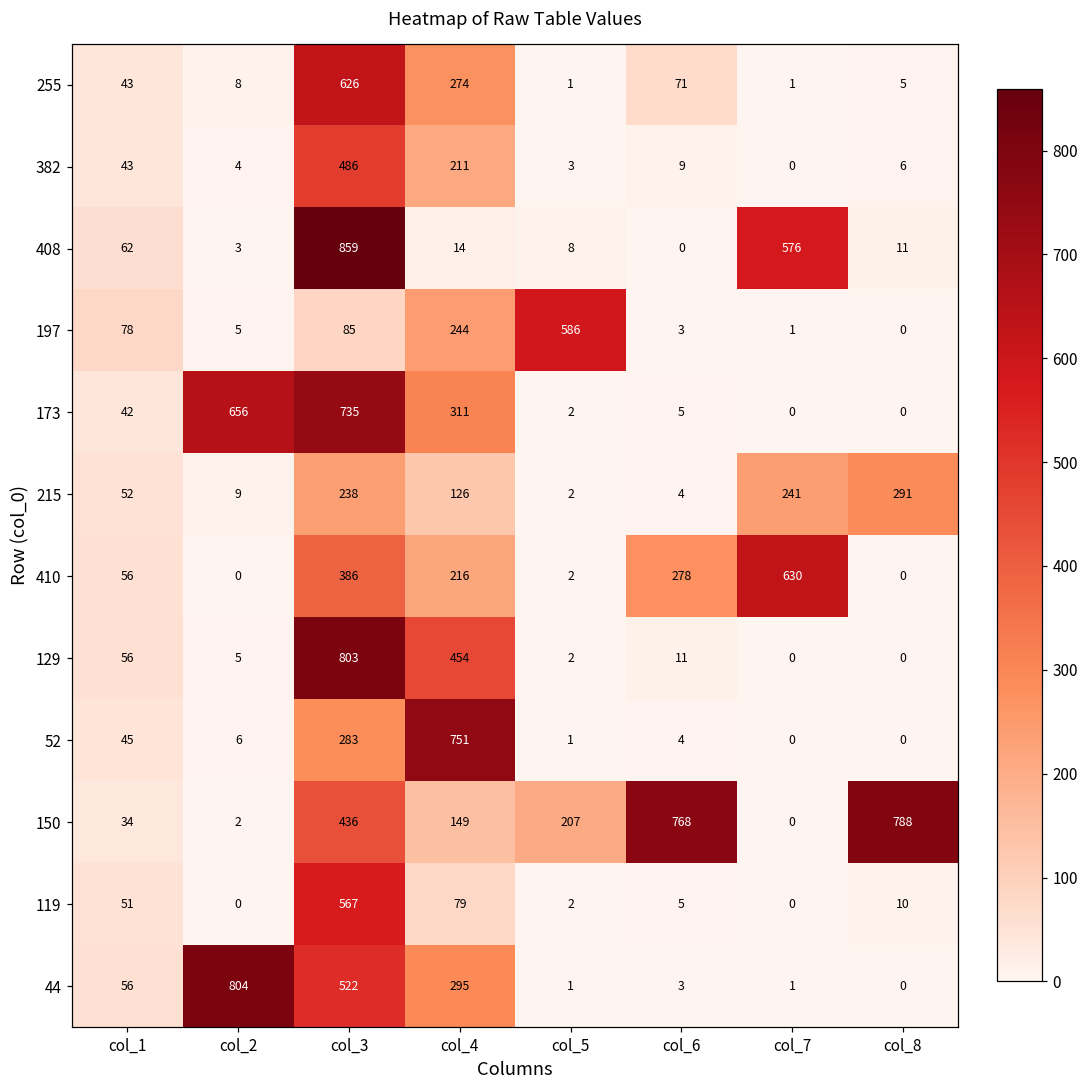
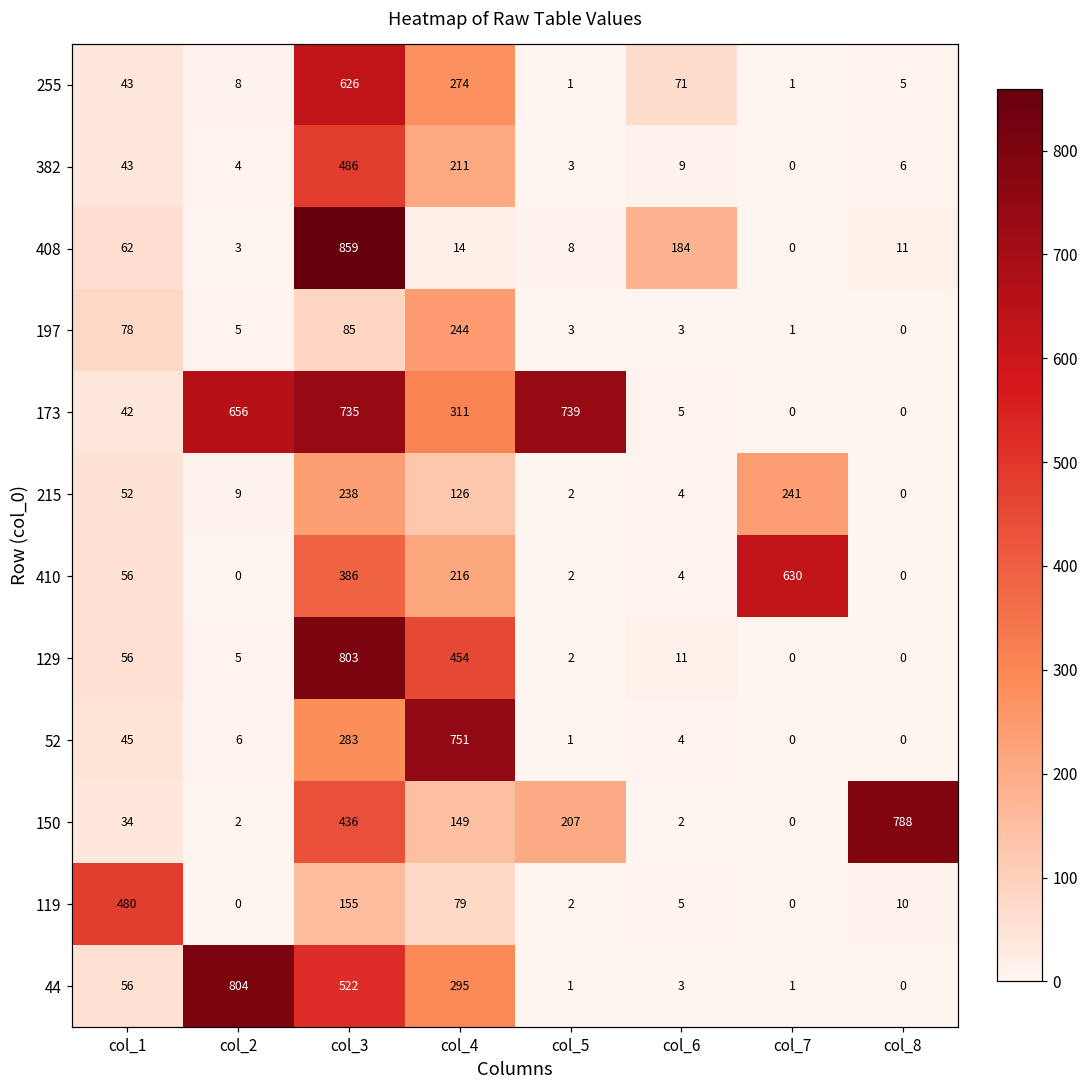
  {
    "255": {
      "col_1": 43,
      "col_2": 8,
      "col_3": 626,
      "col_4": 274,
      "col_5": 1,
      "col_6": 71,
      "col_7": 1,
      "col_8": 5
    },
    "382": {
      "col_1": 43,
      "col_2": 4,
      "col_3": 486,
      "col_4": 211,
      "col_5": 3,
      "col_6": 9,
      "col_7": 0,
      "col_8": 6
    },
    "408": {
      "col_1": 62,
      "col_2": 3,
      "col_3": 859,
      "col_4": 14,
      "col_5": 8,
-     "col_6": 0,
-     "col_7": 576,
+     "col_6": 184,
+     "col_7": 0,
      "col_8": 11
    },
    "197": {
      "col_1": 78,
      "col_2": 5,
      "col_3": 85,
      "col_4": 244,
-     "col_5": 586,
+     "col_5": 3,
      "col_6": 3,
      "col_7": 1,
      "col_8": 0
    },
    "173": {
      "col_1": 42,
      "col_2": 656,
      "col_3": 735,
      "col_4": 311,
-     "col_5": 2,
+     "col_5": 739,
      "col_6": 5,
      "col_7": 0,
      "col_8": 0
    },
    "215": {
      "col_1": 52,
      "col_2": 9,
      "col_3": 238,
      "col_4": 126,
      "col_5": 2,
      "col_6": 4,
      "col_7": 241,
-     "col_8": 291
+     "col_8": 0
    },
    "410": {
      "col_1": 56,
      "col_2": 0,
      "col_3": 386,
      "col_4": 216,
      "col_5": 2,
-     "col_6": 278,
+     "col_6": 4,
      "col_7": 630,
      "col_8": 0
    },
    "129": {
      "col_1": 56,
      "col_2": 5,
      "col_3": 803,
      "col_4": 454,
      "col_5": 2,
      "col_6": 11,
      "col_7": 0,
      "col_8": 0
    },
    "52": {
      "col_1": 45,
      "col_2": 6,
      "col_3": 283,
      "col_4": 751,
      "col_5": 1,
      "col_6": 4,
      "col_7": 0,
      "col_8": 0
    },
    "150": {
      "col_1": 34,
      "col_2": 2,
      "col_3": 436,
      "col_4": 149,
      "col_5": 207,
-     "col_6": 768,
+     "col_6": 2,
      "col_7": 0,
      "col_8": 788
    },
    "119": {
-     "col_1": 51,
+     "col_1": 480,
      "col_2": 0,
-     "col_3": 567,
+     "col_3": 155,
      "col_4": 79,
      "col_5": 2,
      "col_6": 5,
      "col_7": 0,
      "col_8": 10
    },
    "44": {
      "col_1": 56,
      "col_2": 804,
      "col_3": 522,
      "col_4": 295,
      "col_5": 1,
      "col_6": 3,
      "col_7": 1,
      "col_8": 0
    }
  }
